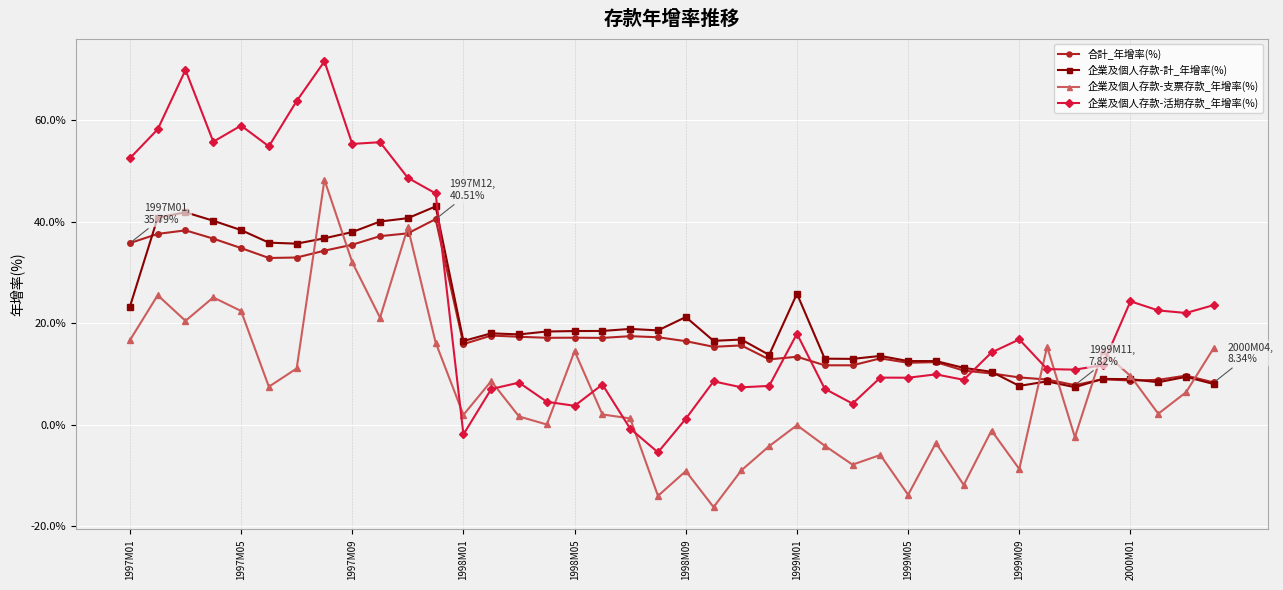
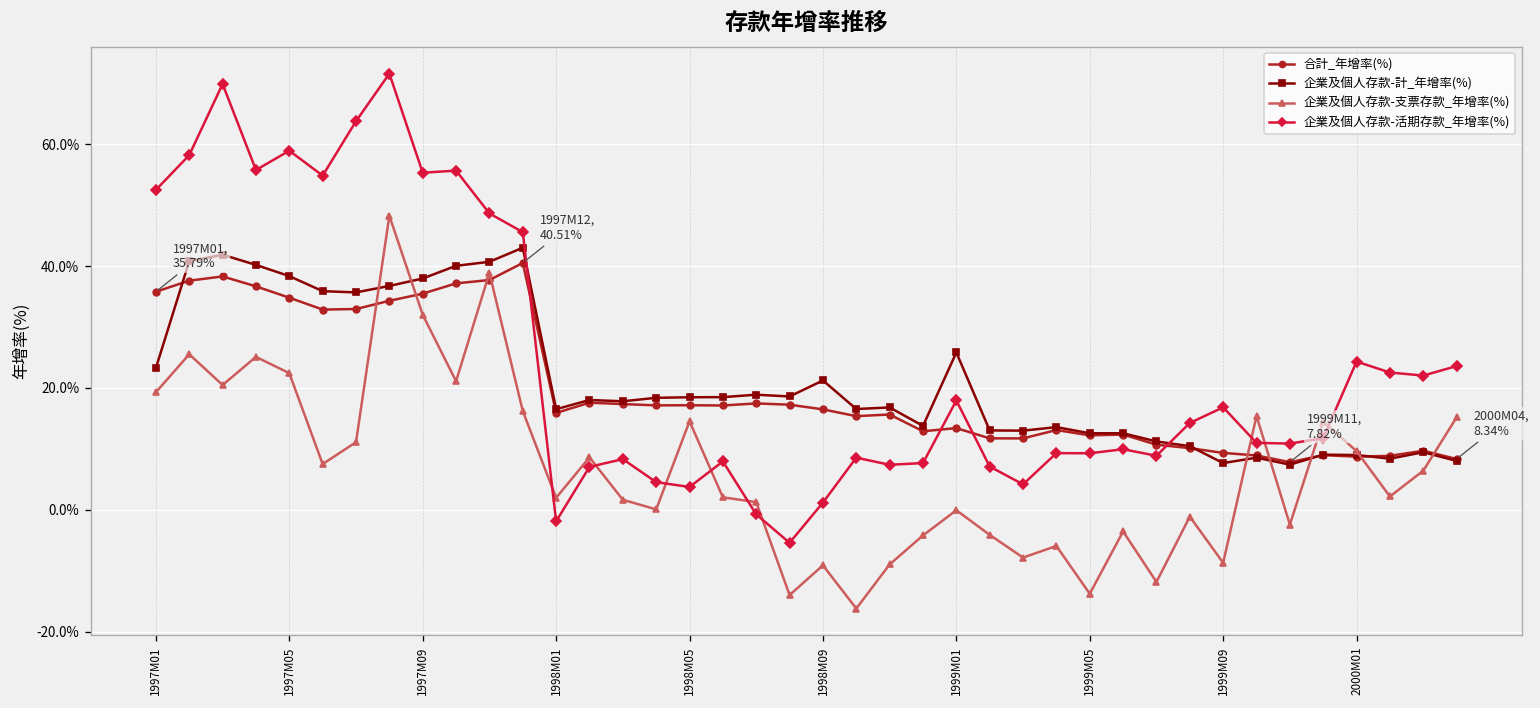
  {
    "企業及個人存款-計_年增率(%)": {
      "1997M01": "23%",
      "1997M05": "38%",
      "1997M09": "38%",
      "1998M01": "17%",
      "1998M05": "18%",
      "1998M09": "21%",
      "1999M01": "26%",
      "1999M09": "8%"
    },
    "企業及個人存款-支票存款_年增率(%)": {
-     "1997M01": "17%",
+     "1997M01": "19%",
      "1997M05": "22%",
      "1997M09": "32%",
      "1998M01": "2%",
      "1998M05": "15%",
      "1998M09": "-9%",
      "1999M01": "0%",
      "1999M05": "-14%",
      "1999M09": "-9%"
    }
  }
